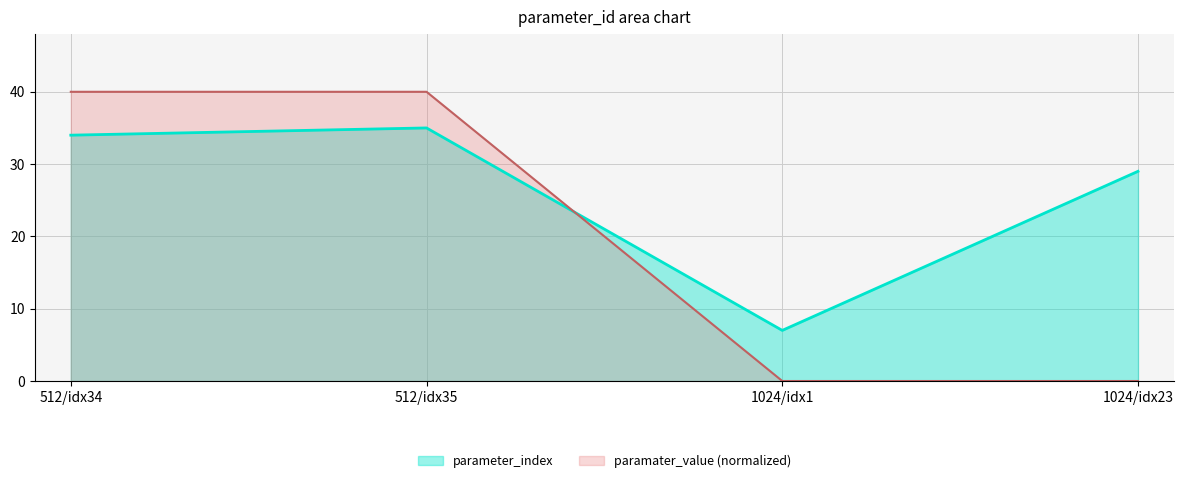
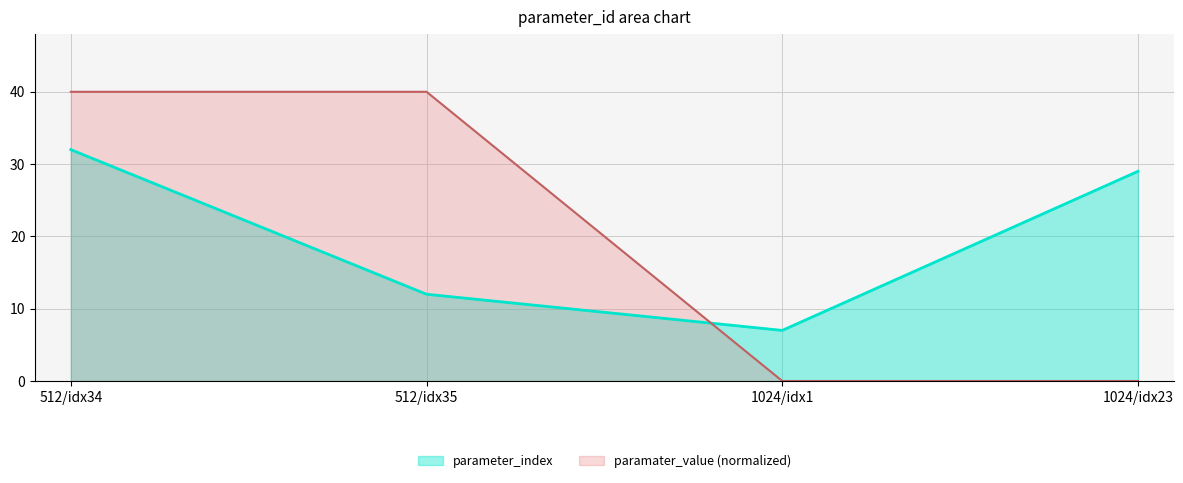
  {
    "parameter_index": {
-     "512/idx34": 34,
-     "512/idx35": 35,
+     "512/idx34": 32,
+     "512/idx35": 12,
      "1024/idx1": 7,
      "1024/idx23": 29
    },
    "paramater_value (normalized)": {
      "512/idx34": 40,
      "512/idx35": 40,
      "1024/idx1": 0,
      "1024/idx23": 0
    }
  }
